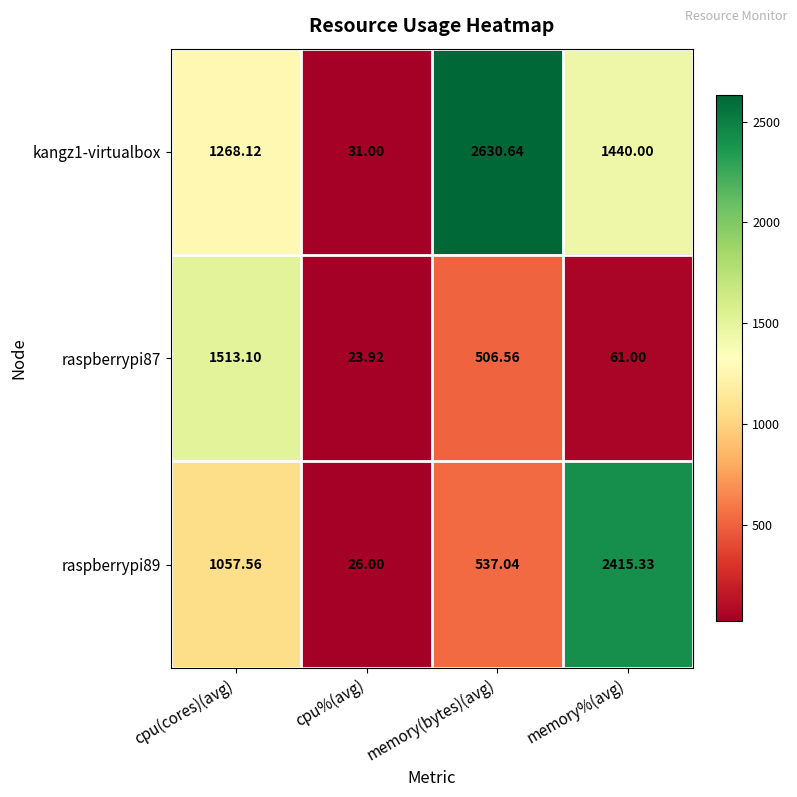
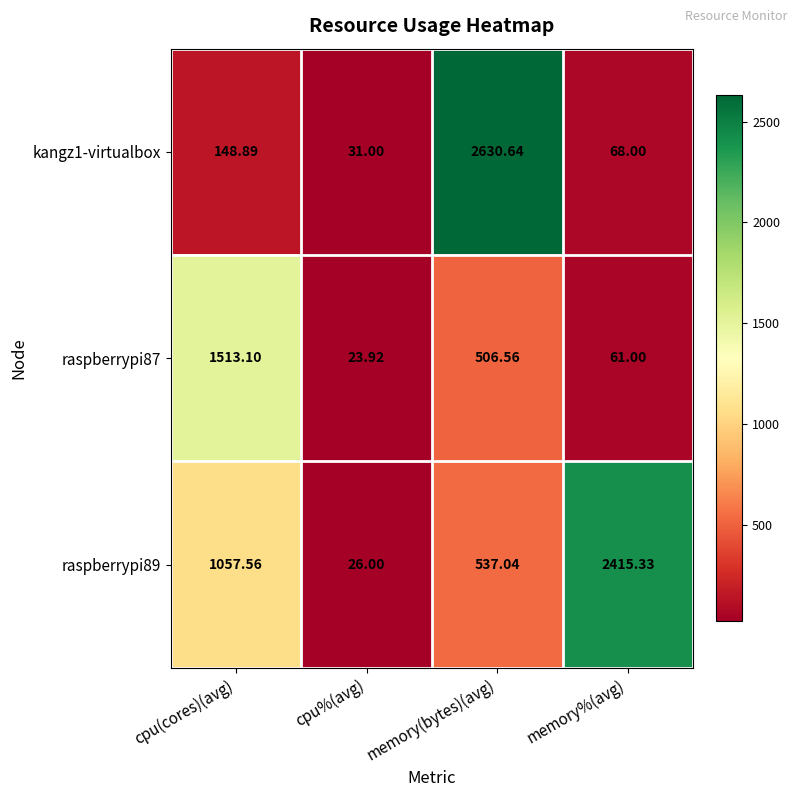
  {
    "kangz1-virtualbox": {
-     "cpu(cores)(avg)": 1268.12,
+     "cpu(cores)(avg)": 148.89,
      "cpu%(avg)": 31.00,
      "memory(bytes)(avg)": 2630.64,
-     "memory%(avg)": 1440.00
+     "memory%(avg)": 68.00
    },
    "raspberrypi87": {
      "cpu(cores)(avg)": 1513.10,
      "cpu%(avg)": 23.92,
      "memory(bytes)(avg)": 506.56,
      "memory%(avg)": 61.00
    },
    "raspberrypi89": {
      "cpu(cores)(avg)": 1057.56,
      "cpu%(avg)": 26.00,
      "memory(bytes)(avg)": 537.04,
      "memory%(avg)": 2415.33
    }
  }
